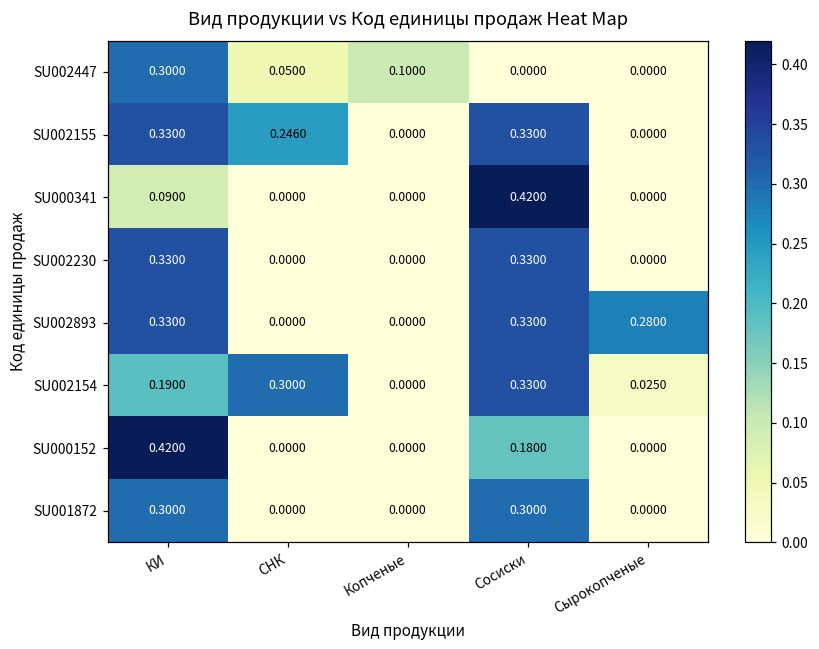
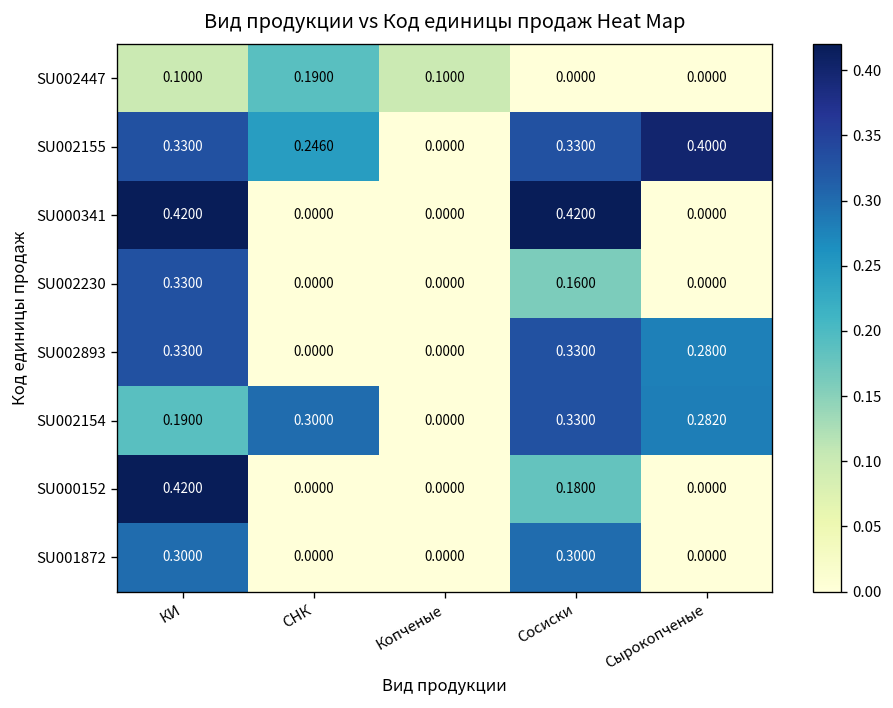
  {
    "SU002447": {
-     "КИ": 0.3000,
-     "СНК": 0.0500,
+     "КИ": 0.1000,
+     "СНК": 0.1900,
      "Копченые": 0.1000,
      "Сосиски": 0.0000,
      "Сырокопченые": 0.0000
    },
    "SU002155": {
      "КИ": 0.3300,
      "СНК": 0.2460,
      "Копченые": 0.0000,
      "Сосиски": 0.3300,
-     "Сырокопченые": 0.0000
+     "Сырокопченые": 0.4000
    },
    "SU000341": {
-     "КИ": 0.0900,
+     "КИ": 0.4200,
      "СНК": 0.0000,
      "Копченые": 0.0000,
      "Сосиски": 0.4200,
      "Сырокопченые": 0.0000
    },
    "SU002230": {
      "КИ": 0.3300,
      "СНК": 0.0000,
      "Копченые": 0.0000,
-     "Сосиски": 0.3300,
+     "Сосиски": 0.1600,
      "Сырокопченые": 0.0000
    },
    "SU002893": {
      "КИ": 0.3300,
      "СНК": 0.0000,
      "Копченые": 0.0000,
      "Сосиски": 0.3300,
      "Сырокопченые": 0.2800
    },
    "SU002154": {
      "КИ": 0.1900,
      "СНК": 0.3000,
      "Копченые": 0.0000,
      "Сосиски": 0.3300,
-     "Сырокопченые": 0.0250
+     "Сырокопченые": 0.2820
    },
    "SU000152": {
      "КИ": 0.4200,
      "СНК": 0.0000,
      "Копченые": 0.0000,
      "Сосиски": 0.1800,
      "Сырокопченые": 0.0000
    },
    "SU001872": {
      "КИ": 0.3000,
      "СНК": 0.0000,
      "Копченые": 0.0000,
      "Сосиски": 0.3000,
      "Сырокопченые": 0.0000
    }
  }
